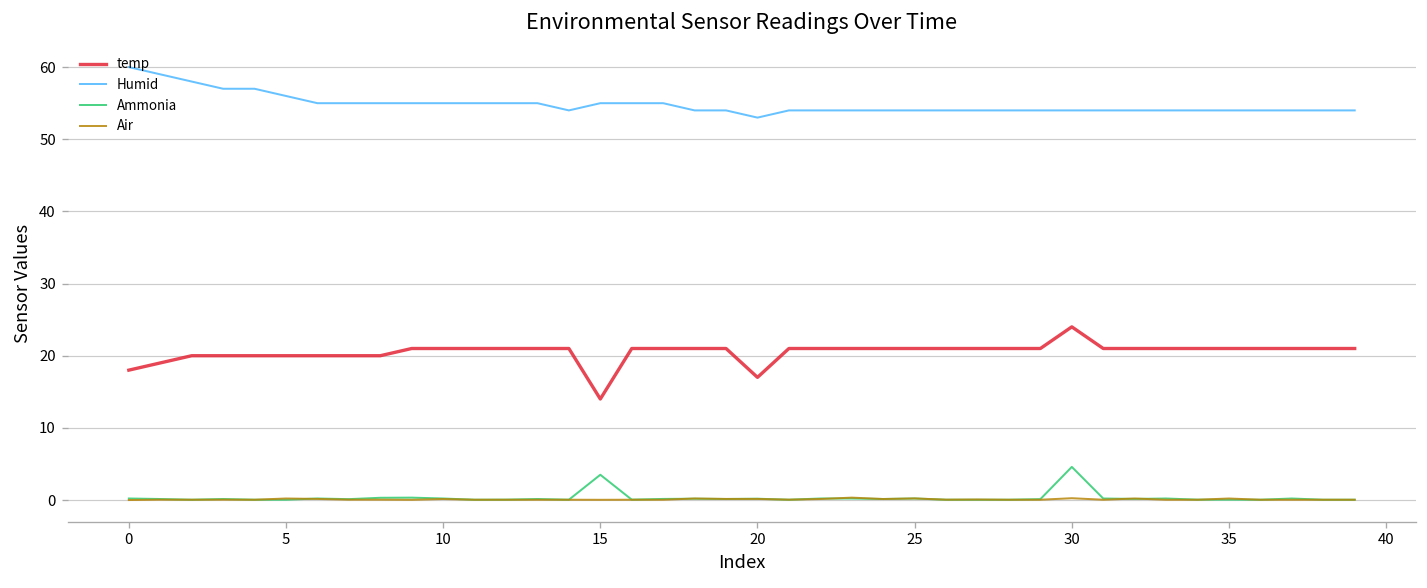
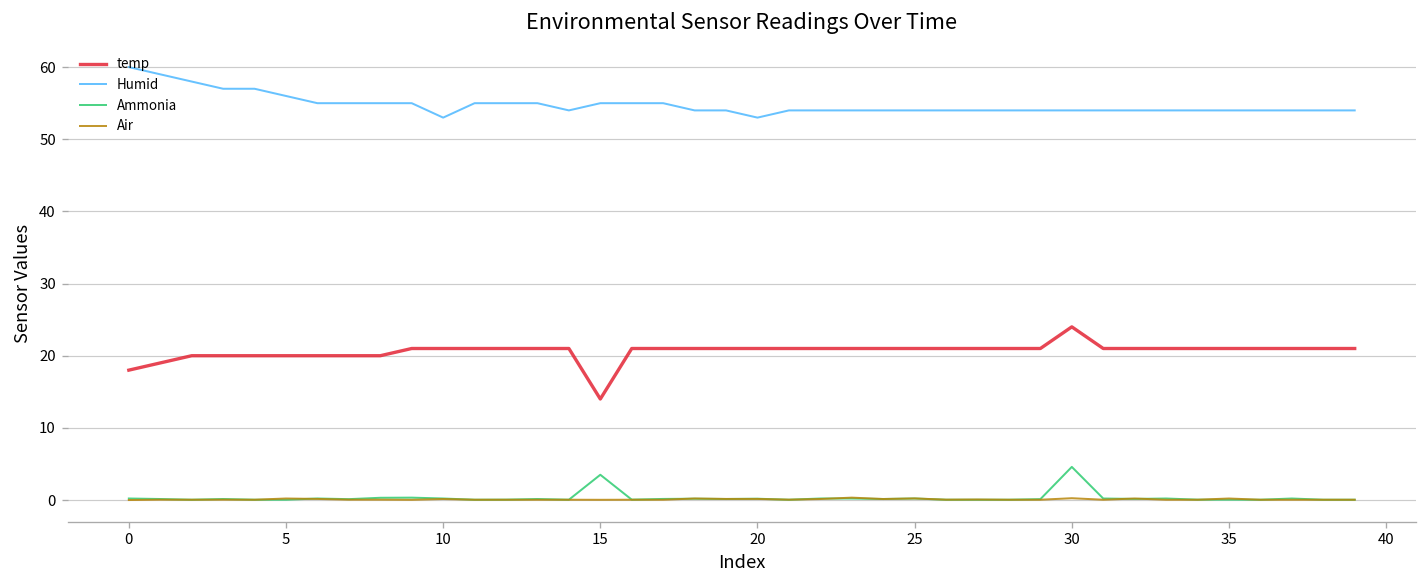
  {
    "temp": {
      "0": 18,
      "5": 20,
      "10": 21,
      "15": 14,
-     "20": 17,
+     "20": 21,
      "25": 21,
      "30": 24,
      "35": 21
    },
    "Humid": {
      "0": 60,
      "5": 56,
-     "10": 55,
+     "10": 53,
      "15": 55,
      "20": 53,
      "25": 54,
      "30": 54,
      "35": 54
    },
    "Ammonia": {
      "15": 4,
      "30": 5
    },
    "Air": {
      "15": 0,
      "30": 0
    }
  }
